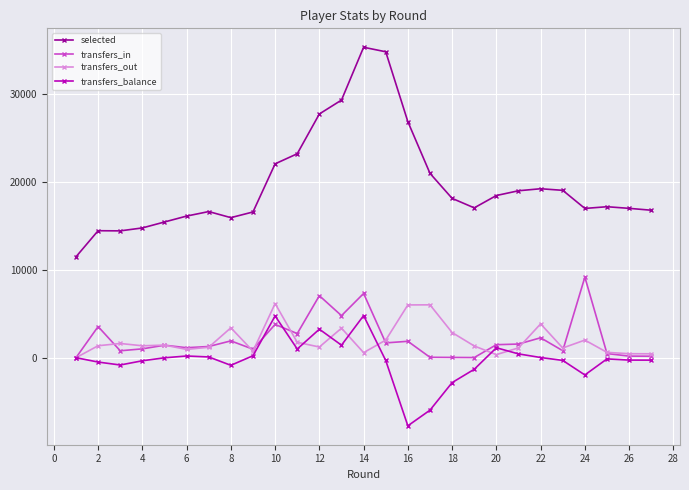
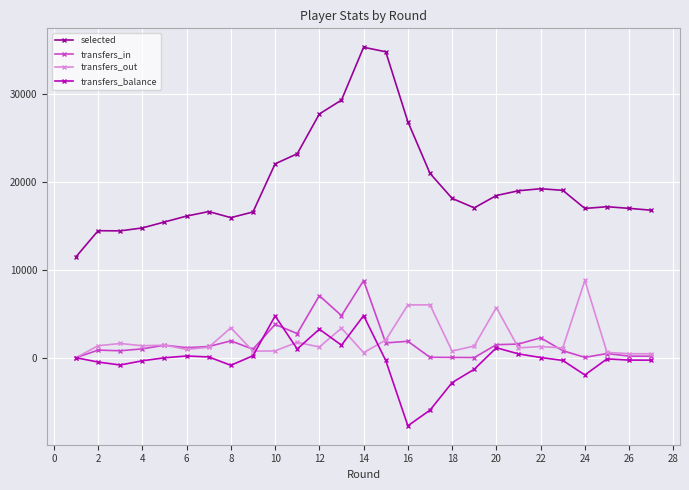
  {
    "transfers_in": {
-     "2": 4000,
+     "2": 1000,
      "4": 1000,
      "8": 2000,
      "10": 4000,
      "12": 7000,
-     "14": 7000,
+     "14": 9000,
      "16": 2000,
      "18": 0,
      "20": 1000,
      "22": 2000,
-     "24": 9000
+     "24": 0
    },
    "transfers_out": {
      "2": 1000,
      "4": 1000,
      "8": 3000,
-     "10": 6000,
+     "10": 1000,
      "12": 1000,
      "14": 1000,
      "16": 6000,
-     "18": 3000,
-     "20": 0,
-     "22": 4000,
-     "24": 2000
+     "18": 1000,
+     "20": 6000,
+     "22": 1000,
+     "24": 9000
    }
  }
